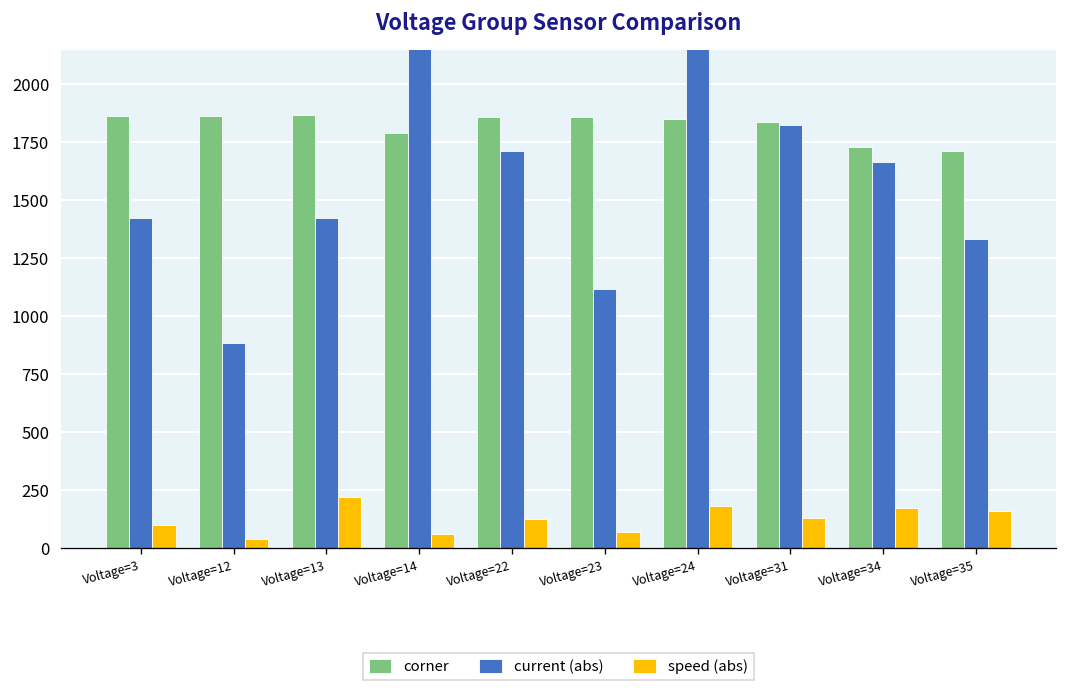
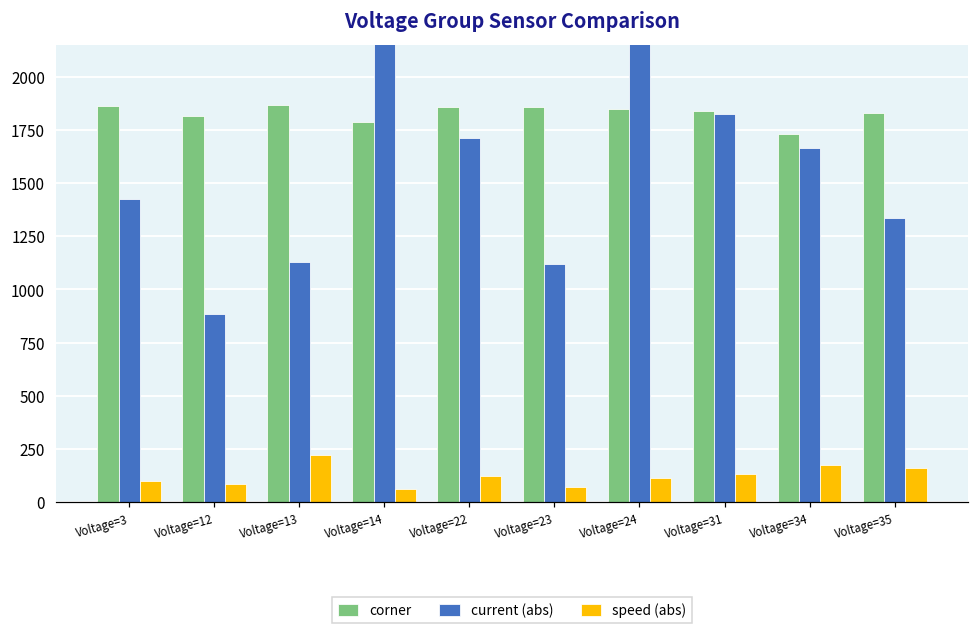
  {
    "corner": {
      "Voltage=3": 1870,
-     "Voltage=12": 1860,
+     "Voltage=12": 1820,
      "Voltage=13": 1870,
      "Voltage=14": 1790,
      "Voltage=22": 1860,
      "Voltage=23": 1860,
      "Voltage=24": 1850,
      "Voltage=31": 1840,
      "Voltage=34": 1730,
-     "Voltage=35": 1710
+     "Voltage=35": 1830
    },
    "current (abs)": {
      "Voltage=3": 1420,
      "Voltage=12": 880,
-     "Voltage=13": 1420,
+     "Voltage=13": 1130,
      "Voltage=22": 1710,
      "Voltage=23": 1120,
      "Voltage=31": 1830,
      "Voltage=34": 1670,
      "Voltage=35": 1340
    },
    "speed (abs)": {
      "Voltage=3": 100,
-     "Voltage=12": 40,
+     "Voltage=12": 90,
      "Voltage=13": 220,
      "Voltage=14": 60,
      "Voltage=22": 120,
      "Voltage=23": 70,
-     "Voltage=24": 180,
+     "Voltage=24": 110,
      "Voltage=31": 130,
      "Voltage=34": 170,
      "Voltage=35": 160
    }
  }
